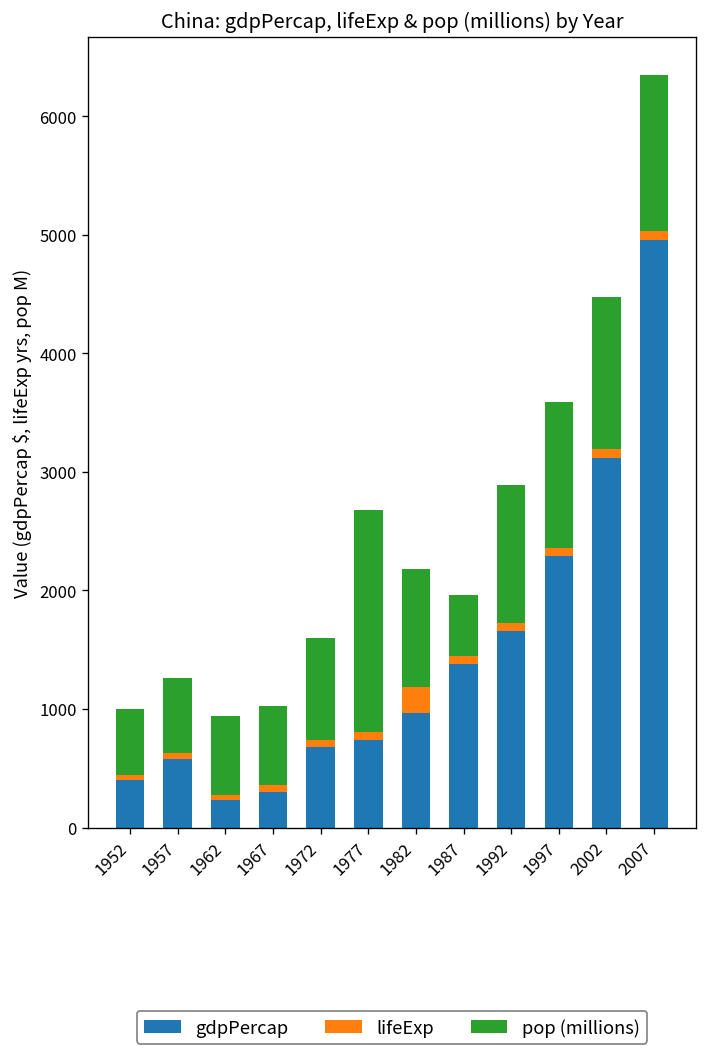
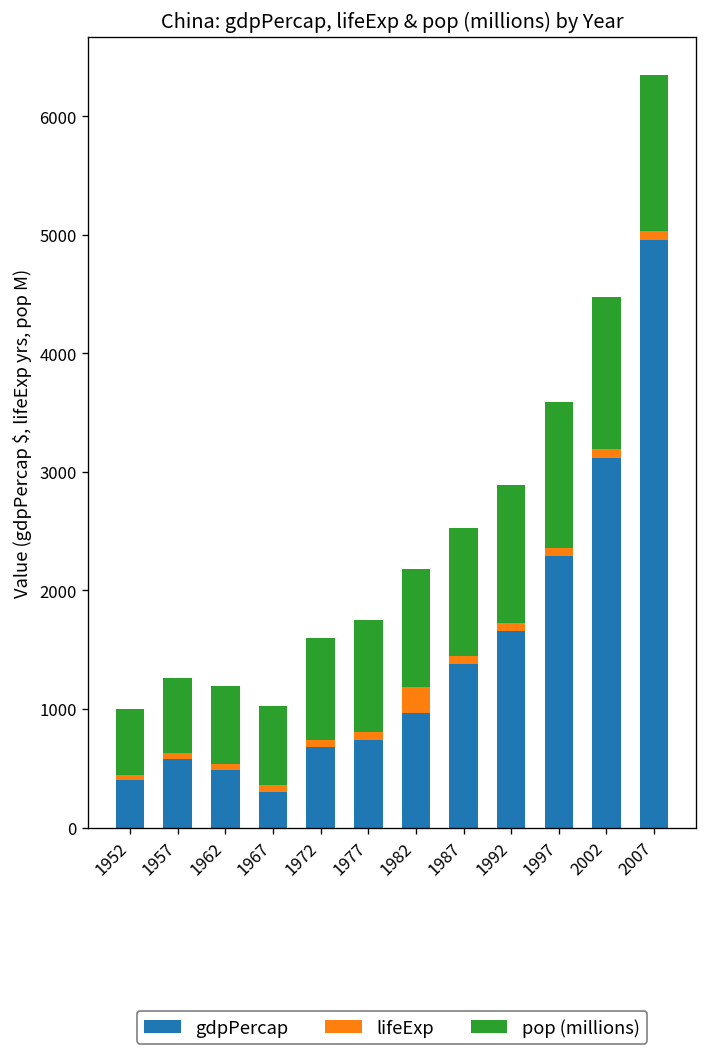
  {
    "gdpPercap": {
      "1952": 400,
      "1957": 600,
-     "1962": 200,
+     "1962": 500,
      "1967": 300,
      "1972": 700,
      "1977": 700,
      "1982": 1000,
      "1987": 1400,
      "1992": 1700,
      "1997": 2300,
      "2002": 3100,
      "2007": 5000
    },
    "lifeExp": {
      "1952": 0,
      "1957": 100,
      "1962": 0,
      "1967": 100,
      "1972": 100,
      "1977": 100,
      "1982": 200,
      "1987": 100,
      "1992": 100,
      "1997": 100,
      "2002": 100,
      "2007": 100
    },
    "pop (millions)": {
      "1952": 600,
      "1957": 600,
      "1962": 700,
      "1967": 700,
      "1972": 900,
-     "1977": 1900,
+     "1977": 900,
      "1982": 1000,
-     "1987": 500,
+     "1987": 1100,
      "1992": 1200,
      "1997": 1200,
      "2002": 1300,
      "2007": 1300
    }
  }
